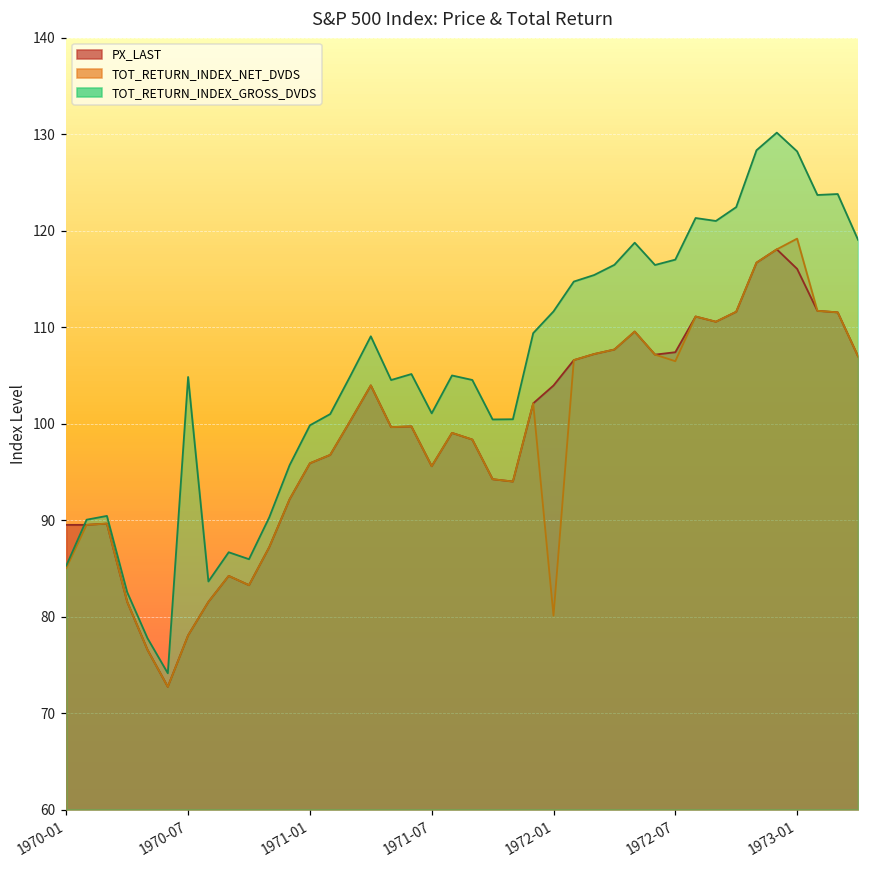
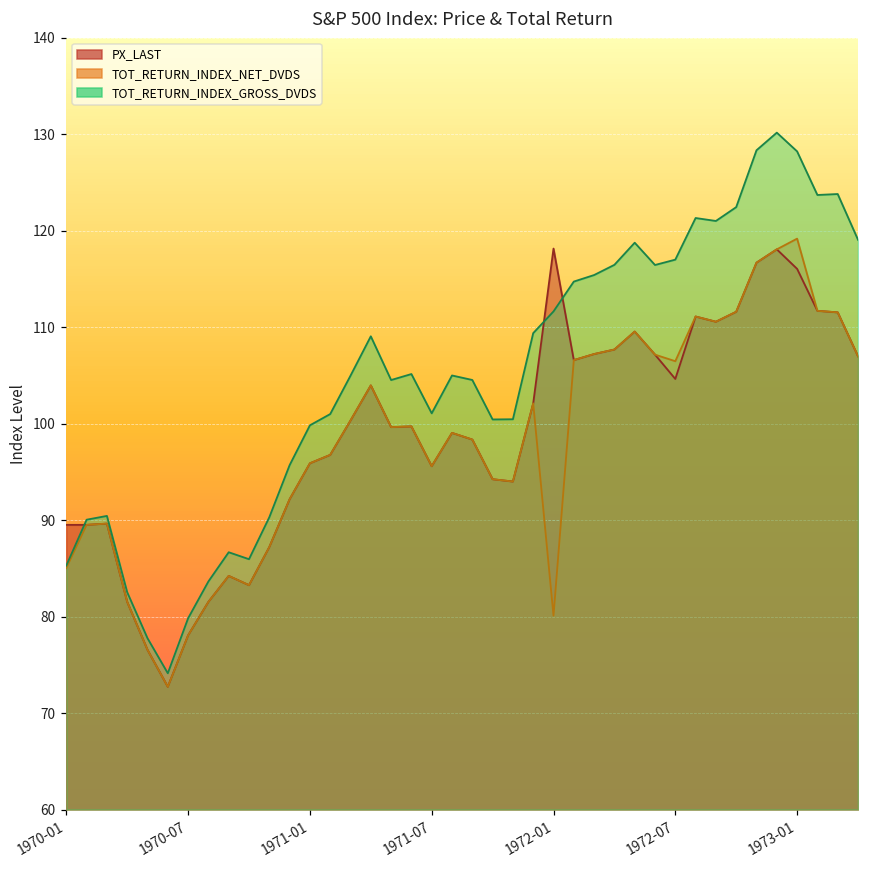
  {
    "PX_LAST": {
      "1970-01": 90,
-     "1972-01": 104,
-     "1972-07": 107,
+     "1972-01": 118,
+     "1972-07": 105,
      "1973-01": 116
    },
    "TOT_RETURN_INDEX_NET_DVDS": {
      "1972-01": 80,
      "1972-07": 106,
      "1973-01": 119
    },
    "TOT_RETURN_INDEX_GROSS_DVDS": {
-     "1970-07": 105,
+     "1970-07": 80,
      "1971-01": 100,
      "1971-07": 101,
      "1972-01": 112,
      "1972-07": 117,
      "1973-01": 128
    }
  }
